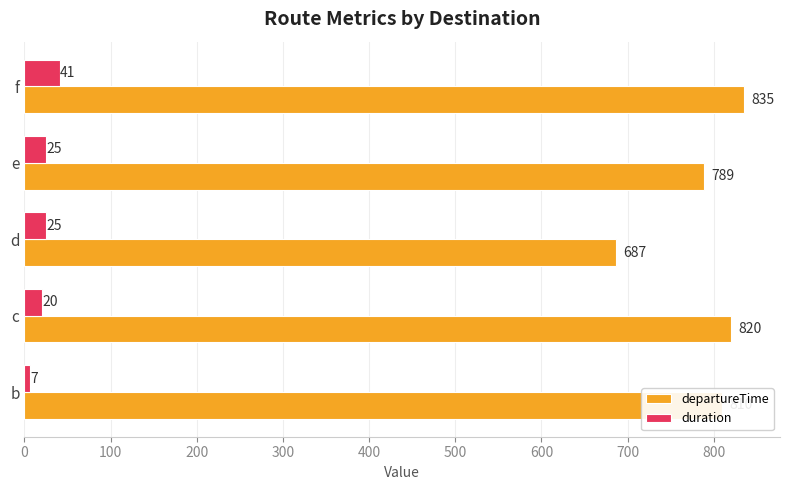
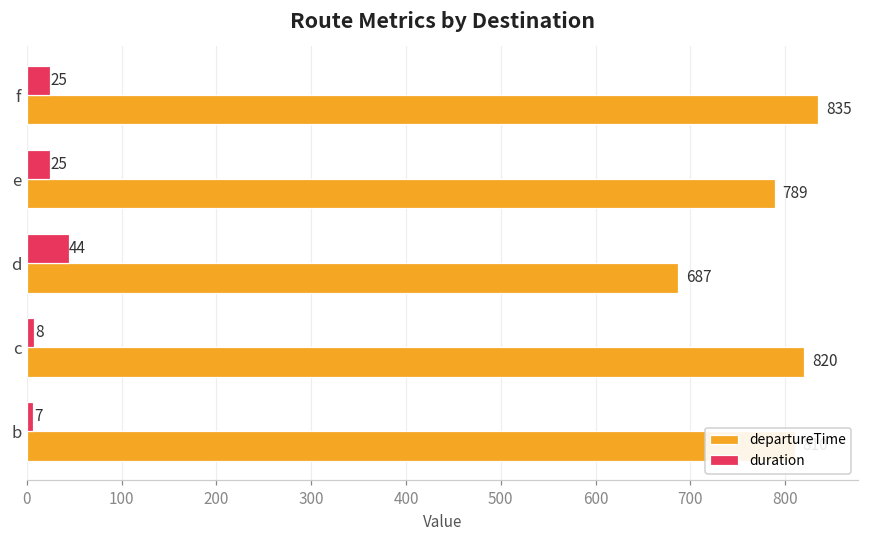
  {
    "departureTime": {
      "f": 835,
      "e": 789,
      "d": 687,
      "c": 820
    },
    "duration": {
-     "f": 41,
+     "f": 25,
      "e": 25,
-     "d": 25,
-     "c": 20,
+     "d": 44,
+     "c": 8,
      "b": 7
    }
  }
